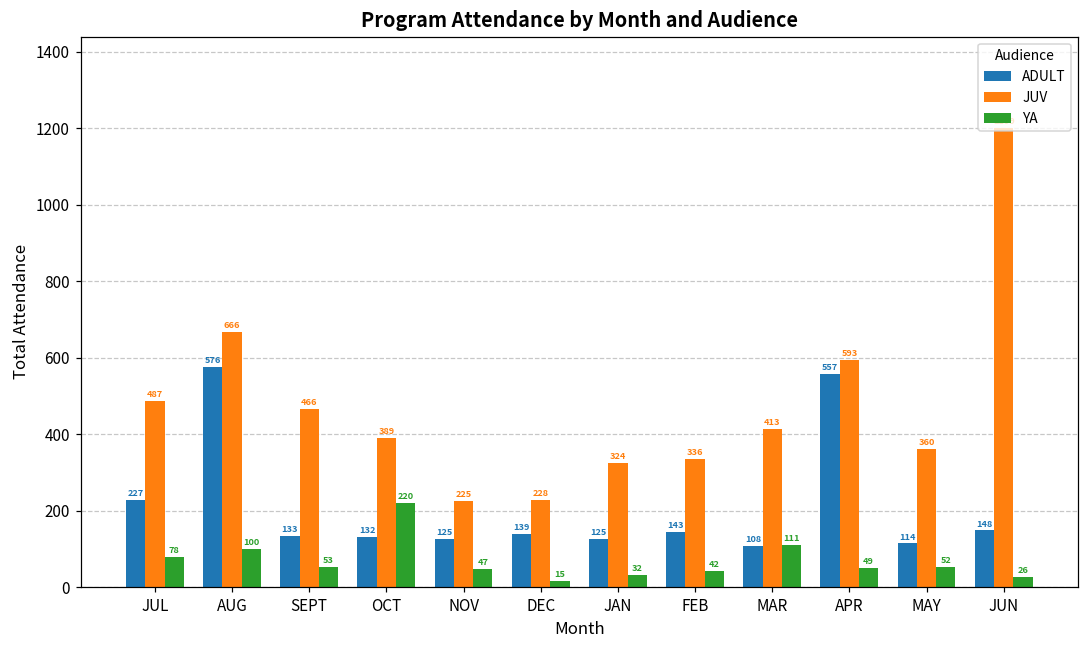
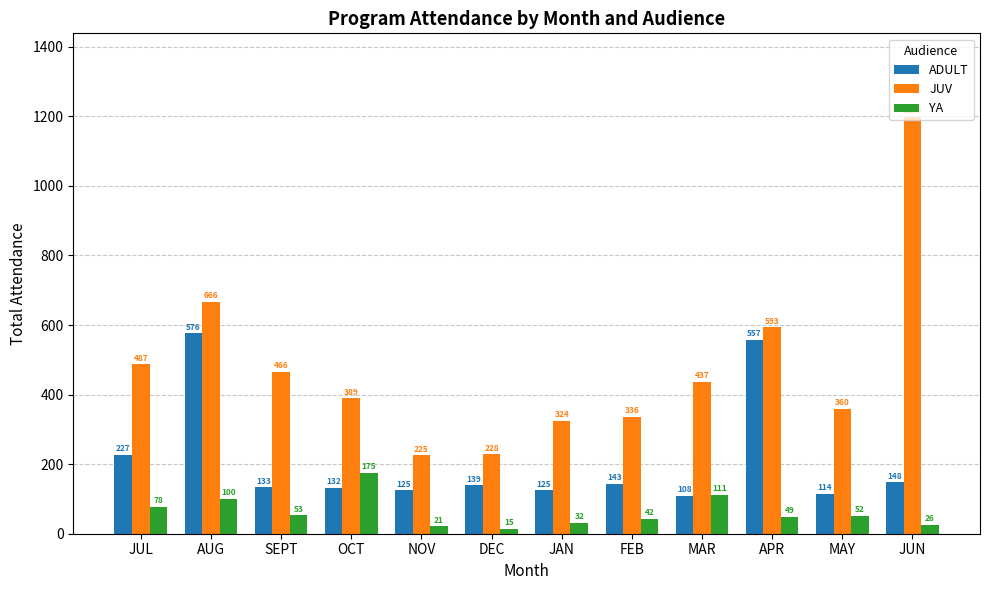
  {
    "ADULT": {
      "JUL": 227,
      "AUG": 576,
      "SEPT": 133,
      "OCT": 132,
      "NOV": 125,
      "DEC": 139,
      "JAN": 125,
      "FEB": 143,
      "MAR": 108,
      "APR": 557,
      "MAY": 114,
      "JUN": 148
    },
    "JUV": {
      "JUL": 487,
      "AUG": 666,
      "SEPT": 466,
      "OCT": 389,
      "NOV": 225,
      "DEC": 228,
      "JAN": 324,
      "FEB": 336,
-     "MAR": 413,
+     "MAR": 437,
      "APR": 593,
      "MAY": 360
    },
    "YA": {
      "JUL": 78,
      "AUG": 100,
      "SEPT": 53,
-     "OCT": 220,
-     "NOV": 47,
+     "OCT": 175,
+     "NOV": 21,
      "DEC": 15,
      "JAN": 32,
      "FEB": 42,
      "MAR": 111,
      "APR": 49,
      "MAY": 52,
      "JUN": 26
    }
  }
